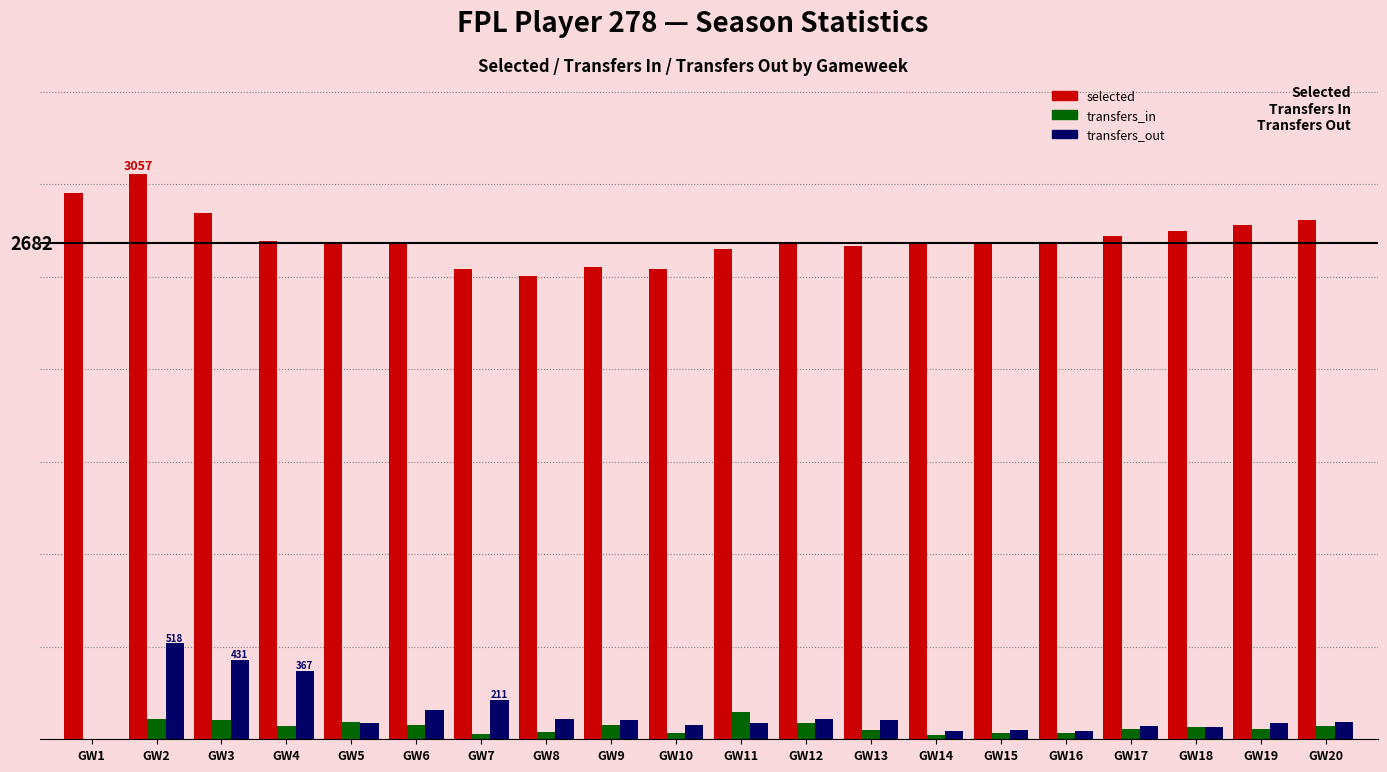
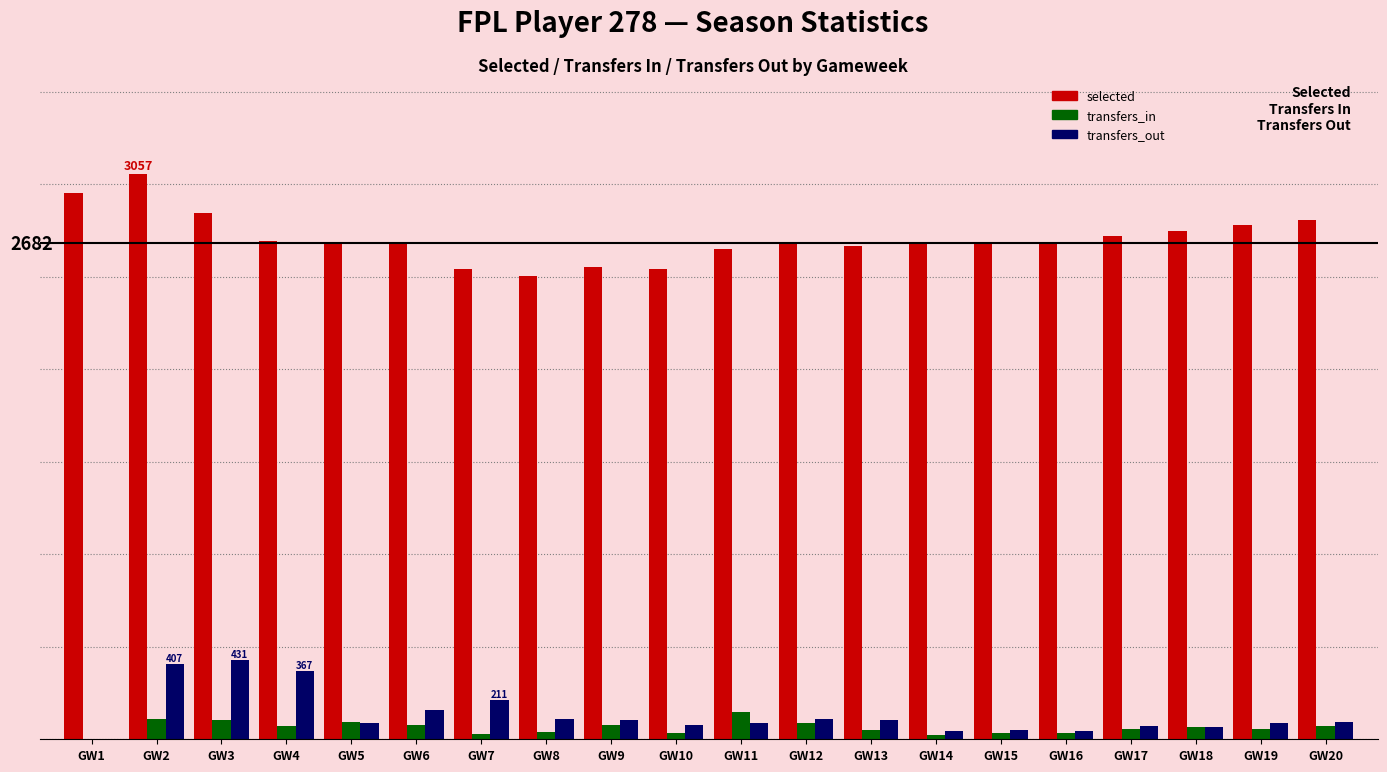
  {
    "selected": {
      "GW2": 3057
    },
    "transfers_out": {
-     "GW2": 518,
+     "GW2": 407,
      "GW3": 431,
      "GW4": 367,
      "GW7": 211
    }
  }
